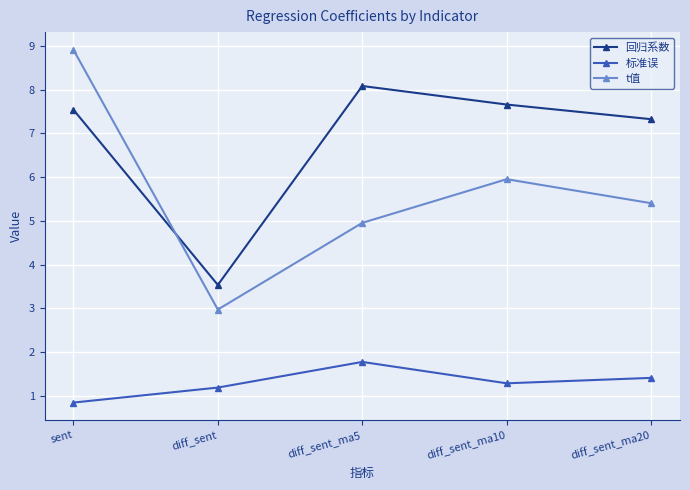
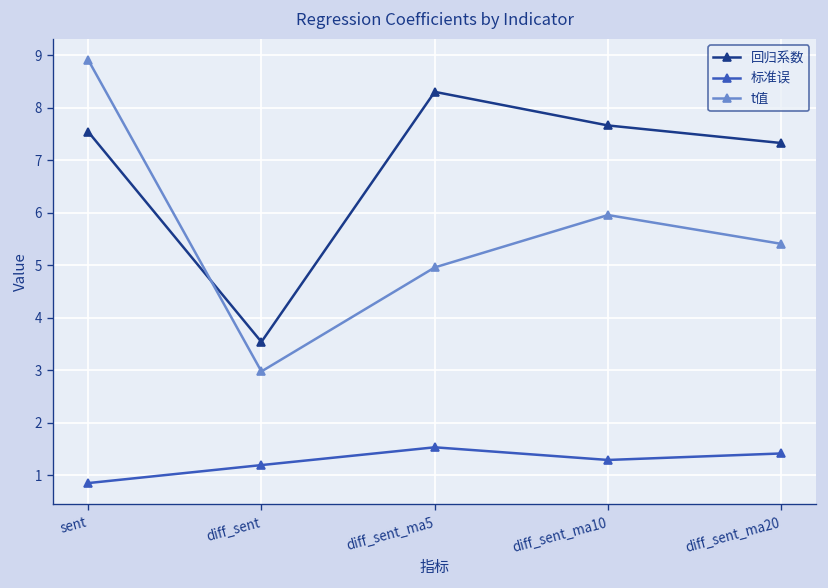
  {
    "回归系数": {
      "sent": 7.5,
      "diff_sent": 3.5,
-     "diff_sent_ma5": 8.1,
+     "diff_sent_ma5": 8.3,
      "diff_sent_ma10": 7.7,
      "diff_sent_ma20": 7.3
    },
    "标准误": {
      "sent": 0.8,
      "diff_sent": 1.2,
-     "diff_sent_ma5": 1.8,
+     "diff_sent_ma5": 1.5,
      "diff_sent_ma10": 1.3,
      "diff_sent_ma20": 1.4
    },
    "t值": {
      "sent": 8.9,
      "diff_sent": 3.0,
      "diff_sent_ma5": 5.0,
      "diff_sent_ma10": 6.0,
      "diff_sent_ma20": 5.4
    }
  }
